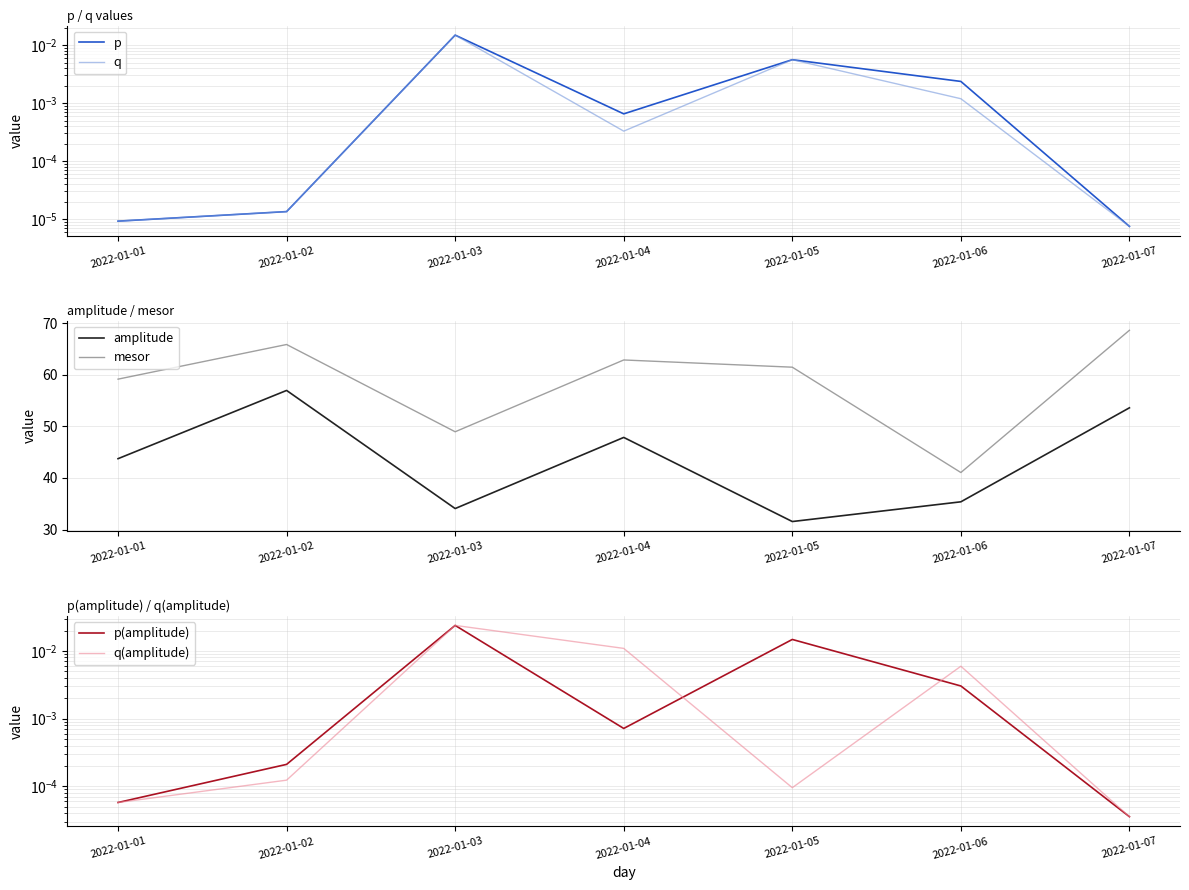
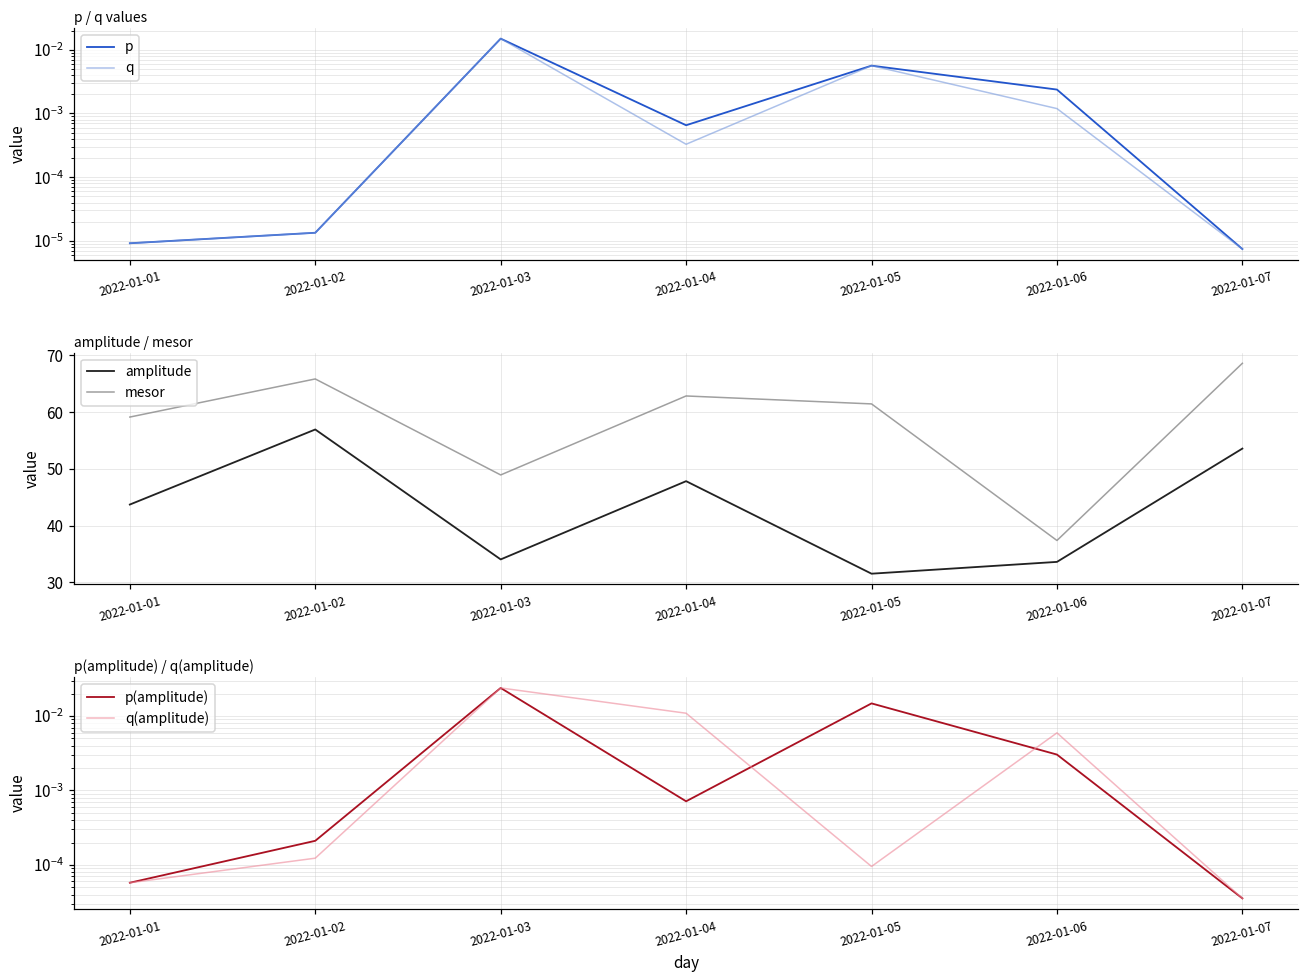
  {
    "p / q values": {
      "p": {
        "2022-01-04": 0.0007,
        "2022-01-06": 0.0024
      },
      "q": {
        "2022-01-04": 0.0003,
        "2022-01-06": 0.0012
      }
    },
    "amplitude / mesor": {
      "amplitude": {
        "2022-01-01": 44,
        "2022-01-02": 57,
        "2022-01-03": 34,
        "2022-01-04": 48,
        "2022-01-05": 32,
-       "2022-01-06": 35,
+       "2022-01-06": 34,
        "2022-01-07": 54
      },
      "mesor": {
        "2022-01-01": 59,
        "2022-01-02": 66,
        "2022-01-03": 49,
        "2022-01-04": 63,
        "2022-01-05": 61,
-       "2022-01-06": 41,
+       "2022-01-06": 37,
        "2022-01-07": 69
      }
    },
    "p(amplitude) / q(amplitude)": {
      "p(amplitude)": {
        "2022-01-02": 0.00021,
        "2022-01-04": 0.0007,
        "2022-01-05": 0.015,
        "2022-01-06": 0.003
      },
      "q(amplitude)": {
        "2022-01-02": 0.00012,
        "2022-01-04": 0.011,
        "2022-01-05": 0.00010,
        "2022-01-06": 0.006
      }
    }
  }
